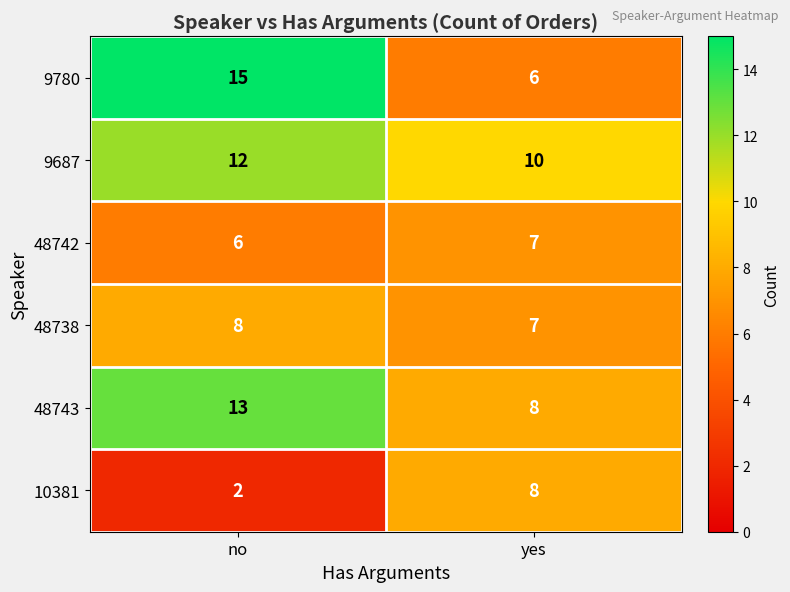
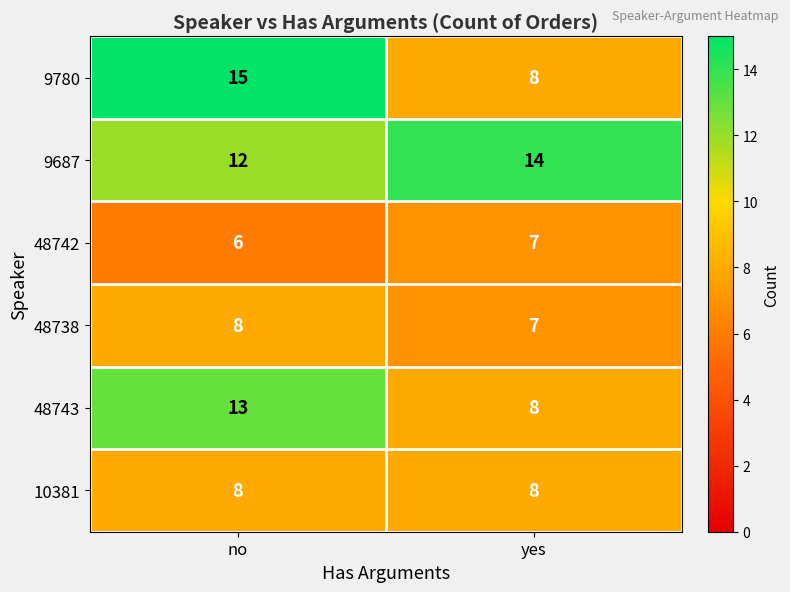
  {
    "9780": {
      "no": 15,
-     "yes": 6
+     "yes": 8
    },
    "9687": {
      "no": 12,
-     "yes": 10
+     "yes": 14
    },
    "48742": {
      "no": 6,
      "yes": 7
    },
    "48738": {
      "no": 8,
      "yes": 7
    },
    "48743": {
      "no": 13,
      "yes": 8
    },
    "10381": {
-     "no": 2,
+     "no": 8,
      "yes": 8
    }
  }
